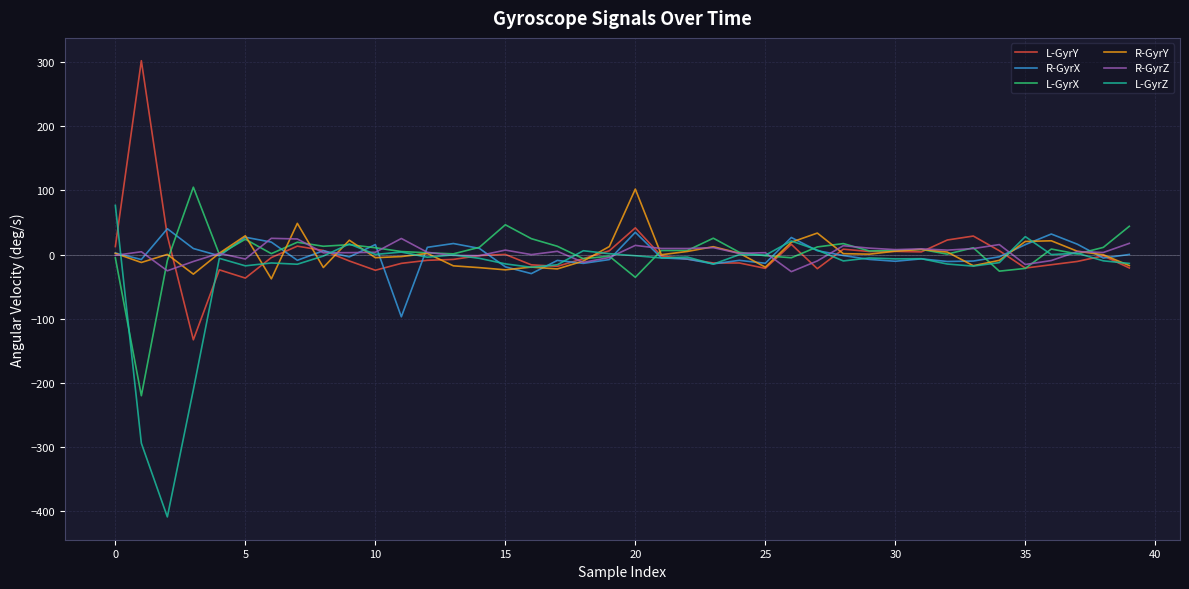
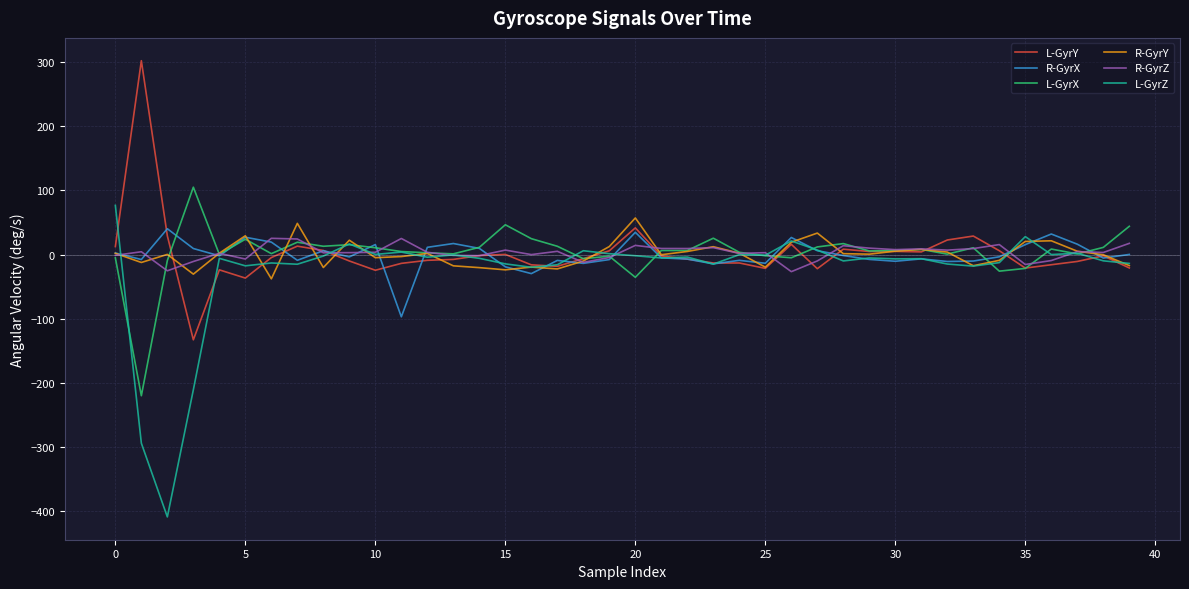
  {
    "L-GyrY": {
      "0": 10,
      "5": -40,
      "10": -20,
      "15": 0,
      "20": 40
    },
    "R-GyrX": {
      "10": 20,
      "15": -20,
      "20": 30,
      "25": -10,
      "35": 20
    },
    "R-GyrY": {
      "10": 0,
      "15": -20,
-     "20": 100,
+     "20": 60,
      "35": 20
    },
    "R-GyrZ": {
      "5": -10,
      "15": 10,
      "20": 10,
      "25": 0,
      "35": -20
    }
  }
